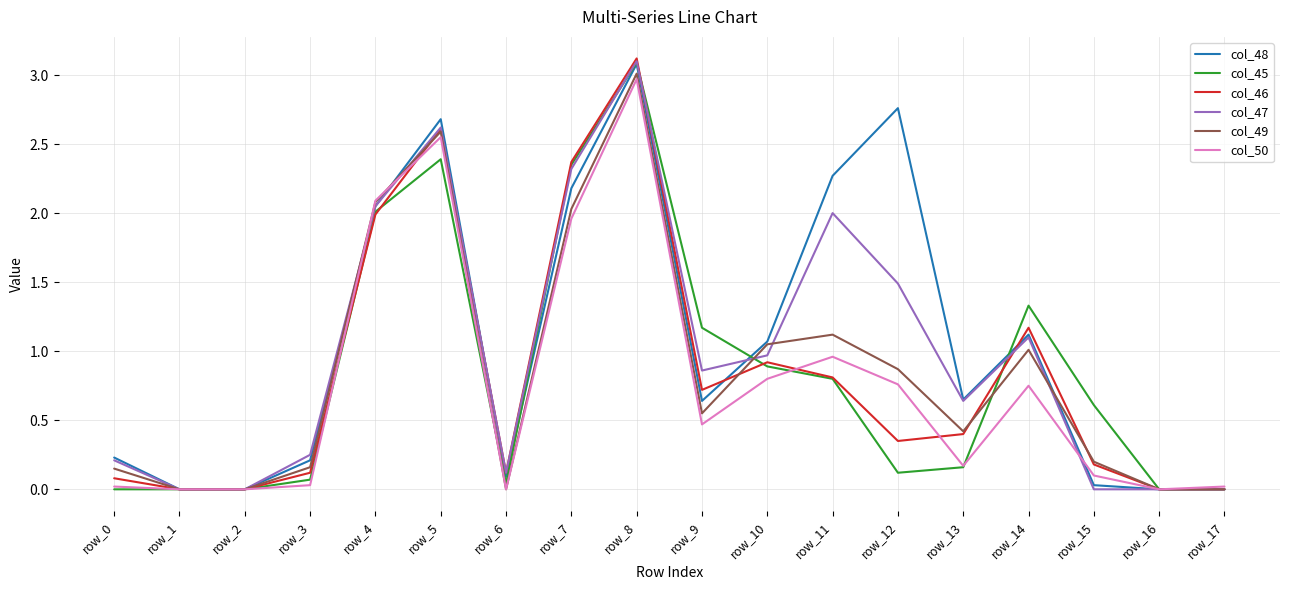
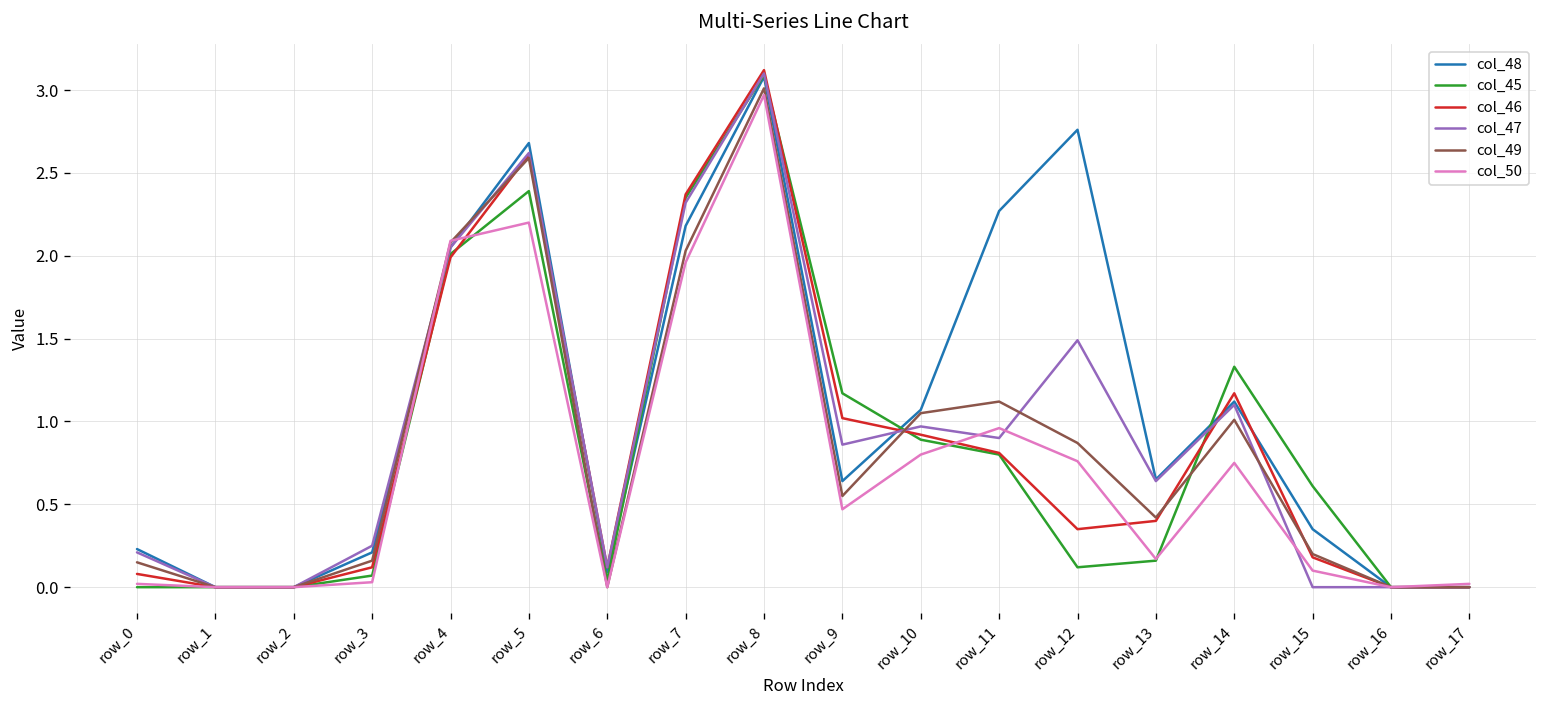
  {
    "col_48": {
      "row_0": 0.23,
      "row_3": 0.21,
      "row_5": 2.68,
      "row_6": 0.09,
      "row_7": 2.18,
      "row_9": 0.64,
      "row_10": 1.07,
      "row_11": 2.27,
      "row_12": 2.76,
      "row_14": 1.12,
-     "row_15": 0.03
+     "row_15": 0.35
    },
    "col_45": {
      "row_0": 0.00,
      "row_3": 0.07,
      "row_4": 2.01,
      "row_5": 2.39,
      "row_6": 0.04,
      "row_7": 2.35,
      "row_9": 1.17,
      "row_10": 0.89,
      "row_12": 0.12,
      "row_14": 1.33,
      "row_15": 0.61
    },
    "col_46": {
      "row_0": 0.08,
      "row_3": 0.12,
      "row_4": 1.99,
      "row_7": 2.37,
      "row_8": 3.12,
-     "row_9": 0.72,
+     "row_9": 1.02,
      "row_10": 0.92,
      "row_12": 0.35,
      "row_13": 0.40,
      "row_14": 1.17,
      "row_15": 0.18
    },
    "col_47": {
      "row_0": 0.2,
      "row_3": 0.25,
      "row_7": 2.32,
      "row_9": 0.86,
      "row_10": 0.97,
-     "row_11": 2.0,
+     "row_11": 0.9,
      "row_12": 1.5,
      "row_14": 1.1,
      "row_15": 0.0
    },
    "col_49": {
      "row_0": 0.15,
      "row_3": 0.16,
      "row_5": 2.59,
      "row_7": 2.03,
      "row_8": 3.01,
      "row_9": 0.55,
      "row_10": 1.05,
      "row_11": 1.12,
      "row_12": 0.87,
      "row_13": 0.42,
      "row_14": 1.01,
      "row_15": 0.20
    },
    "col_50": {
      "row_0": 0.02,
      "row_3": 0.03,
-     "row_5": 2.55,
+     "row_5": 2.20,
      "row_7": 1.96,
      "row_8": 2.97,
      "row_9": 0.47,
      "row_10": 0.80,
      "row_11": 0.96,
      "row_12": 0.76,
      "row_14": 0.75,
      "row_15": 0.10,
      "row_17": 0.02
    }
  }
